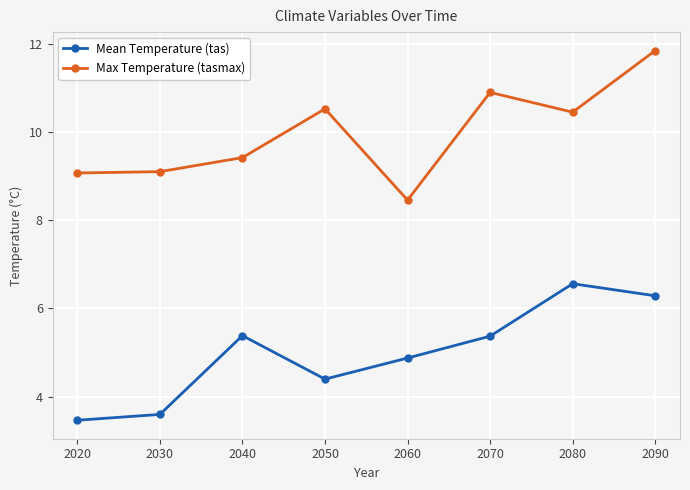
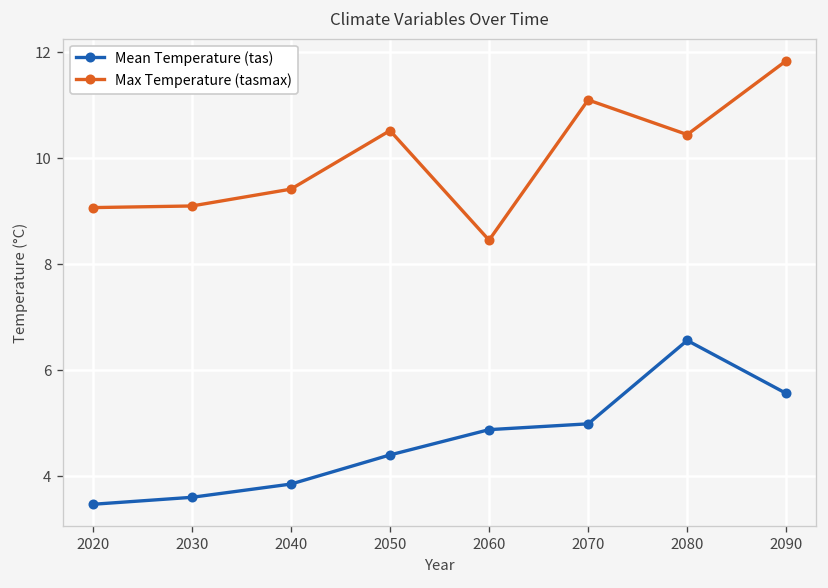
  {
    "Mean Temperature (tas)": {
      "2020": 3.5,
      "2030": 3.6,
-     "2040": 5.4,
+     "2040": 3.9,
      "2050": 4.4,
      "2060": 4.9,
-     "2070": 5.4,
+     "2070": 5.0,
      "2080": 6.6,
-     "2090": 6.3
+     "2090": 5.6
    },
    "Max Temperature (tasmax)": {
      "2020": 9.1,
      "2030": 9.1,
      "2040": 9.4,
      "2050": 10.5,
      "2060": 8.5,
-     "2070": 10.9,
+     "2070": 11.1,
      "2080": 10.4,
      "2090": 11.8
    }
  }
